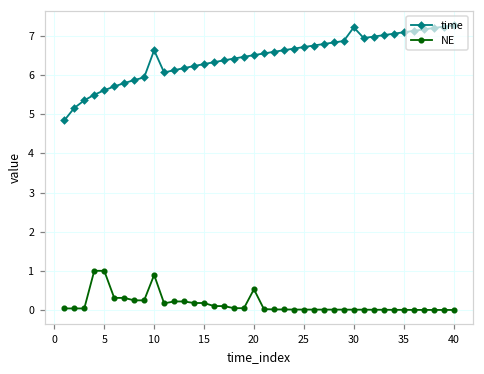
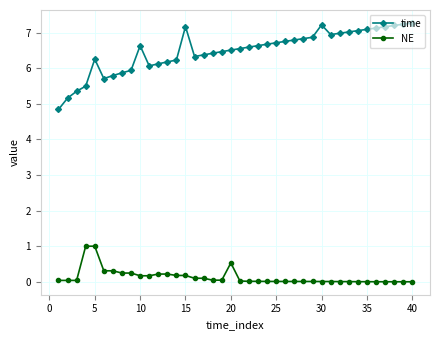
  {
    "time": {
-     "5": 5.6,
+     "5": 6.3,
      "10": 6.6,
-     "15": 6.3,
+     "15": 7.2,
      "20": 6.5,
      "25": 6.7,
      "30": 7.2,
      "35": 7.1
    },
    "NE": {
      "5": 1.0,
-     "10": 0.9,
+     "10": 0.2,
      "15": 0.2,
      "20": 0.5,
      "25": 0.0,
      "30": 0.0,
      "35": 0.0,
      "40": 0.0
    }
  }
